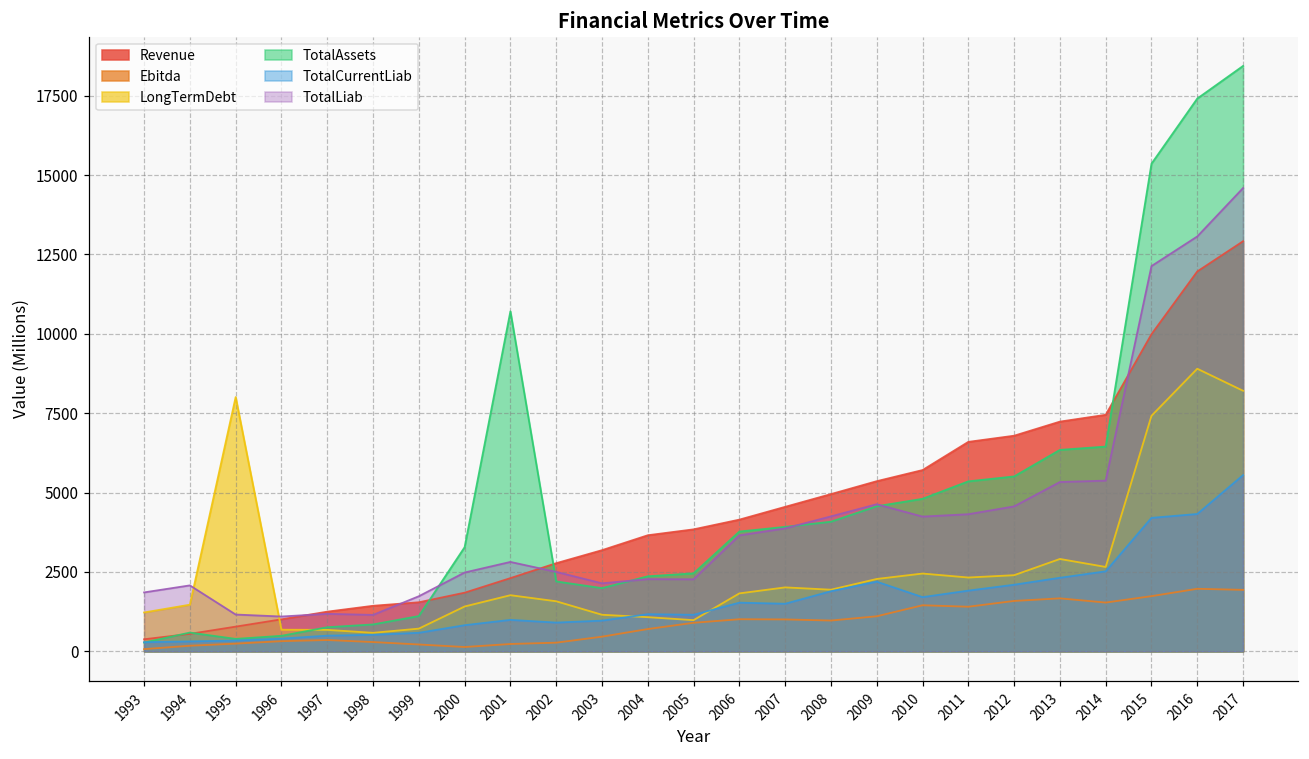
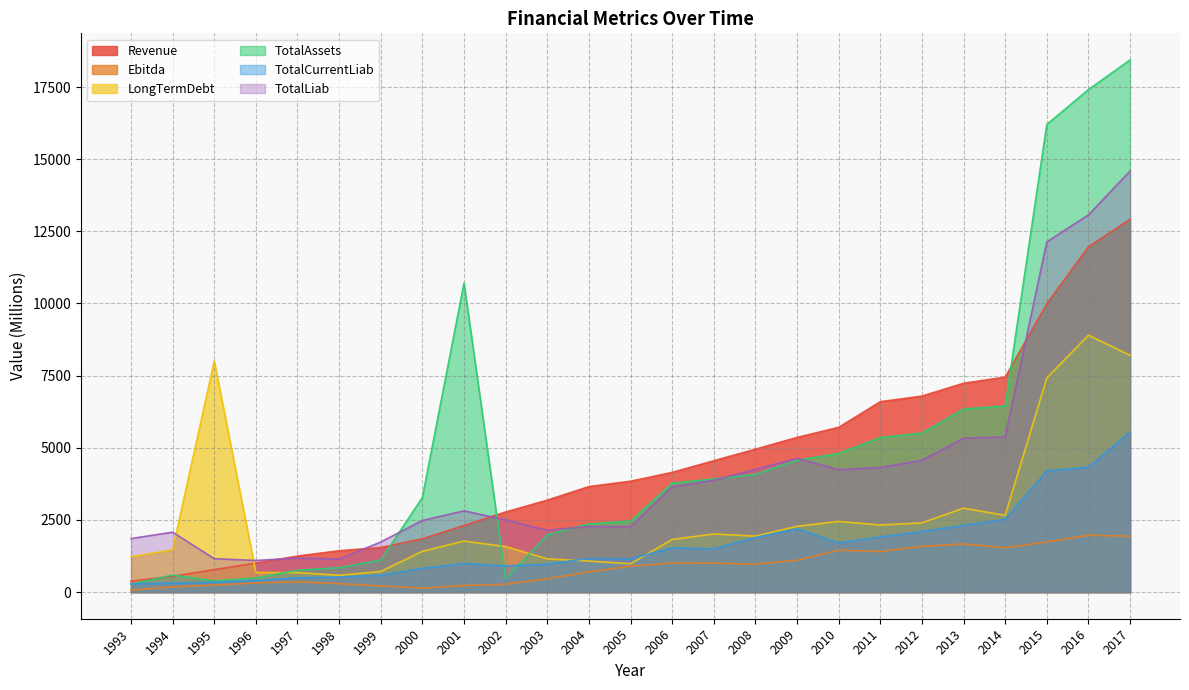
  {
    "LongTermDebt": {
      "1993": 1200,
      "1994": 1500,
      "1995": 8000,
      "1996": 700,
      "1999": 700,
      "2000": 1400,
      "2001": 1800,
      "2002": 1600,
      "2003": 1200,
      "2004": 1100,
      "2006": 1800,
      "2007": 2000,
      "2010": 2500,
      "2011": 2300,
      "2012": 2400,
      "2013": 2900,
      "2014": 2700,
      "2015": 7400,
      "2016": 8900,
      "2017": 8200
    },
    "TotalAssets": {
      "1996": 500,
      "1998": 800,
      "1999": 1100,
      "2000": 3300,
      "2001": 10700,
-     "2002": 2200,
+     "2002": 500,
      "2003": 2000,
      "2004": 2400,
      "2005": 2500,
      "2006": 3800,
      "2008": 4100,
      "2010": 4800,
      "2011": 5400,
      "2012": 5500,
      "2013": 6300,
      "2014": 6400,
-     "2015": 15400,
+     "2015": 16200,
      "2016": 17400,
      "2017": 18400
    },
    "TotalCurrentLiab": {
      "1994": 300,
      "1997": 500,
      "1999": 600,
      "2000": 800,
      "2001": 1000,
      "2002": 900,
      "2003": 1000,
      "2004": 1200,
      "2005": 1200,
      "2006": 1500,
      "2007": 1500,
      "2010": 1700,
      "2011": 1900,
      "2012": 2100,
      "2013": 2300,
      "2014": 2500,
      "2015": 4200,
      "2016": 4300,
      "2017": 5600
    },
    "TotalLiab": {
      "1993": 1900,
      "1994": 2100,
      "1995": 1200,
      "1998": 1100,
      "1999": 1700,
      "2000": 2500,
      "2001": 2800,
      "2002": 2500,
      "2003": 2100,
      "2004": 2300,
      "2005": 2300,
      "2006": 3700,
      "2008": 4300,
      "2010": 4200,
      "2011": 4300,
      "2012": 4600,
      "2013": 5300,
      "2014": 5400,
      "2015": 12100,
      "2016": 13100,
      "2017": 14600
    }
  }
